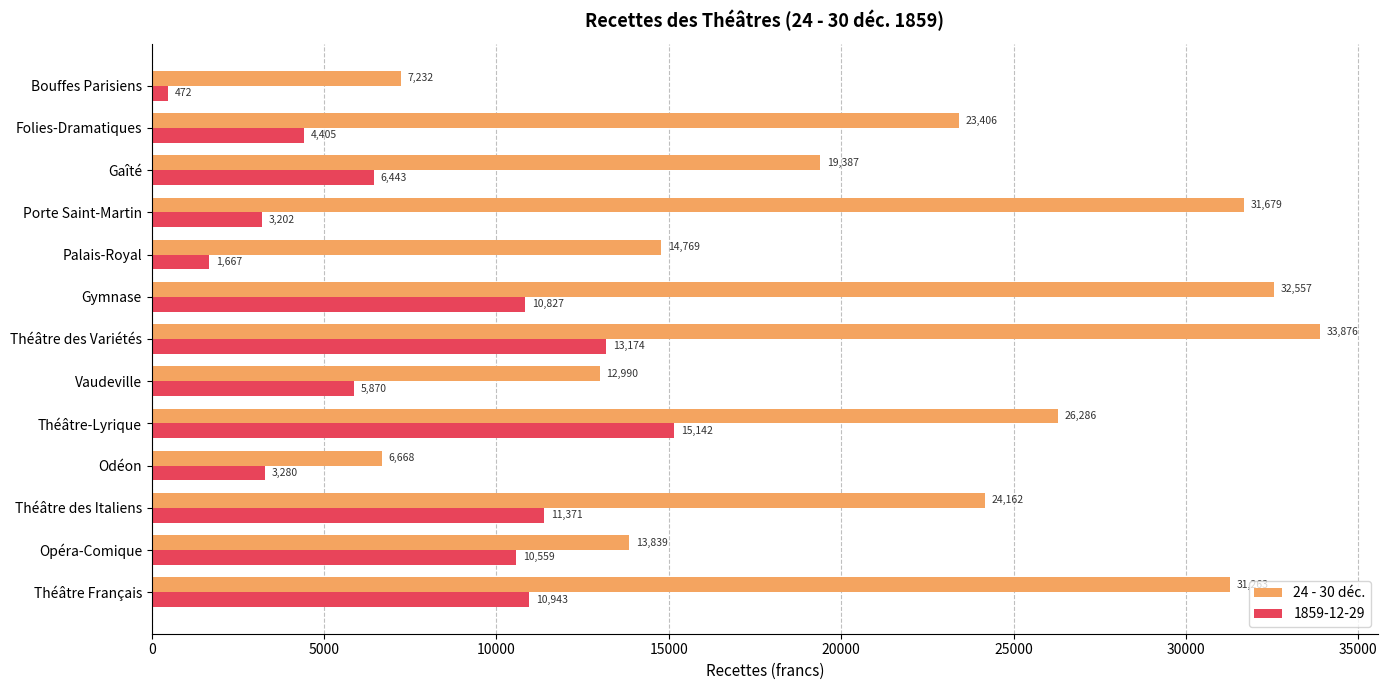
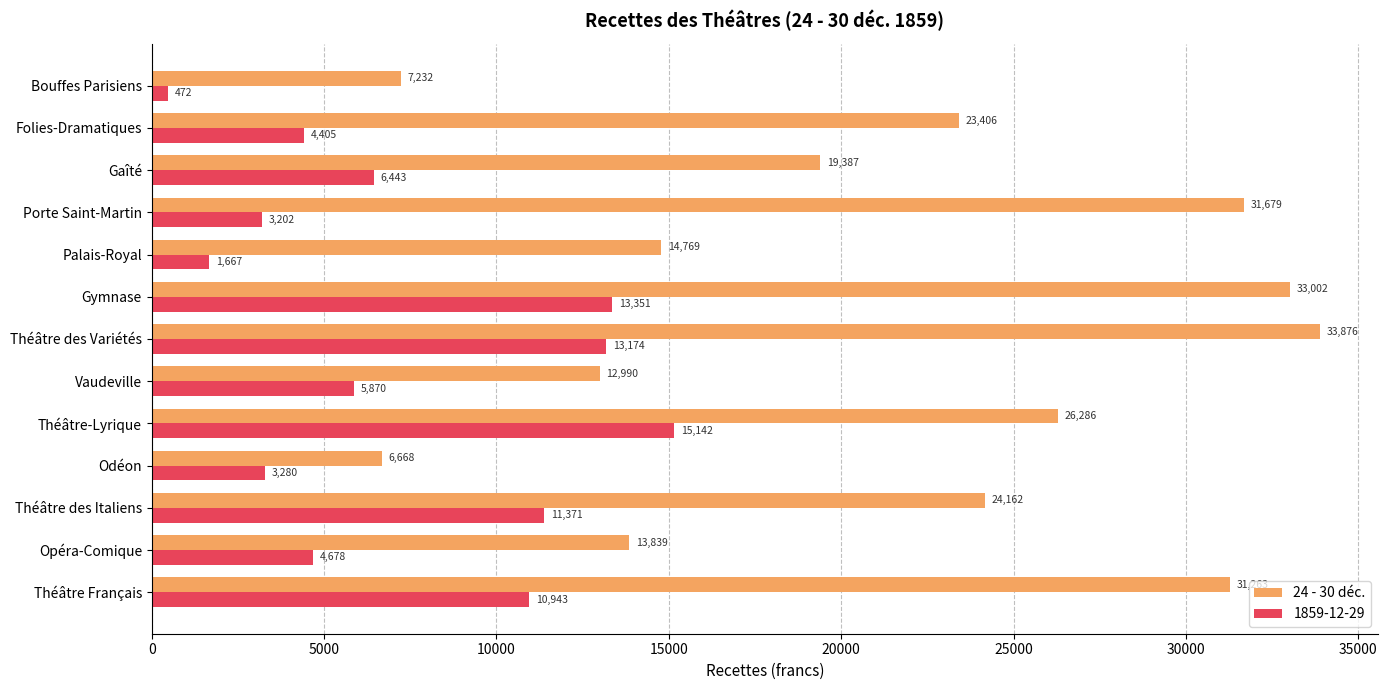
  {
    "24 - 30 déc.": {
      "Bouffes Parisiens": "7,232",
      "Folies-Dramatiques": "23,406",
      "Gaîté": "19,387",
      "Porte Saint-Martin": "31,679",
      "Palais-Royal": "14,769",
-     "Gymnase": "32,557",
+     "Gymnase": "33,002",
      "Théâtre des Variétés": "33,876",
      "Vaudeville": "12,990",
      "Théâtre-Lyrique": "26,286",
      "Odéon": "6,668",
      "Théâtre des Italiens": "24,162",
      "Opéra-Comique": "13,839"
    },
    "1859-12-29": {
      "Bouffes Parisiens": "472",
      "Folies-Dramatiques": "4,405",
      "Gaîté": "6,443",
      "Porte Saint-Martin": "3,202",
      "Palais-Royal": "1,667",
-     "Gymnase": "10,827",
+     "Gymnase": "13,351",
      "Théâtre des Variétés": "13,174",
      "Vaudeville": "5,870",
      "Théâtre-Lyrique": "15,142",
      "Odéon": "3,280",
      "Théâtre des Italiens": "11,371",
-     "Opéra-Comique": "10,559",
+     "Opéra-Comique": "4,678",
      "Théâtre Français": "10,943"
    }
  }
